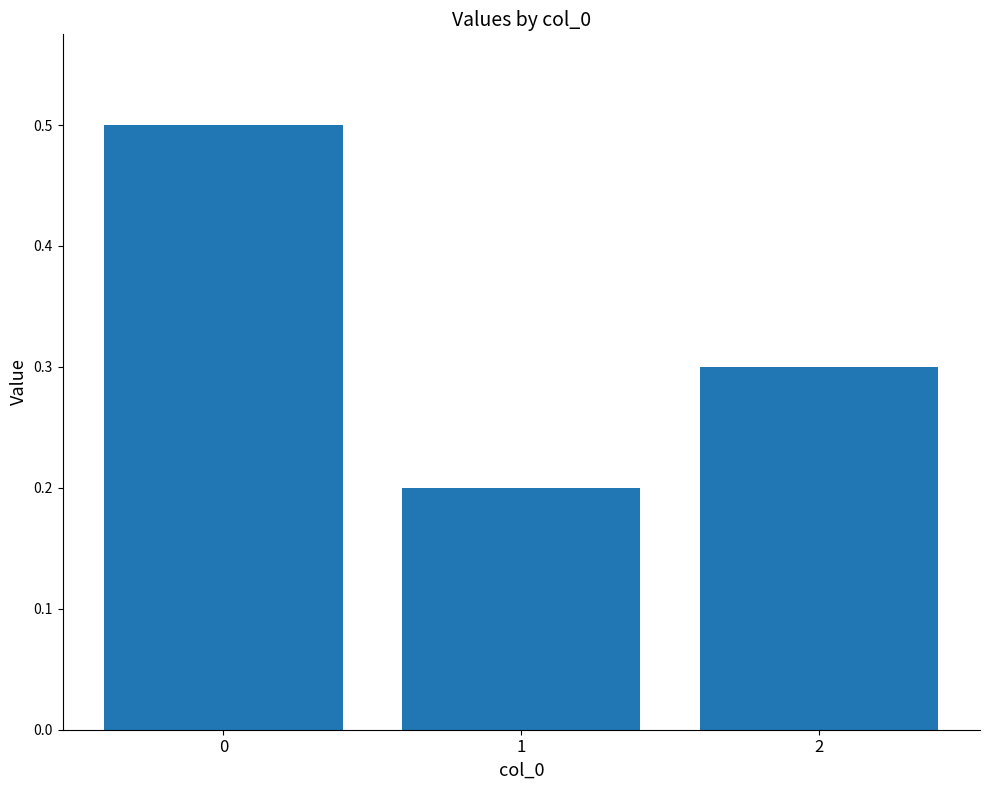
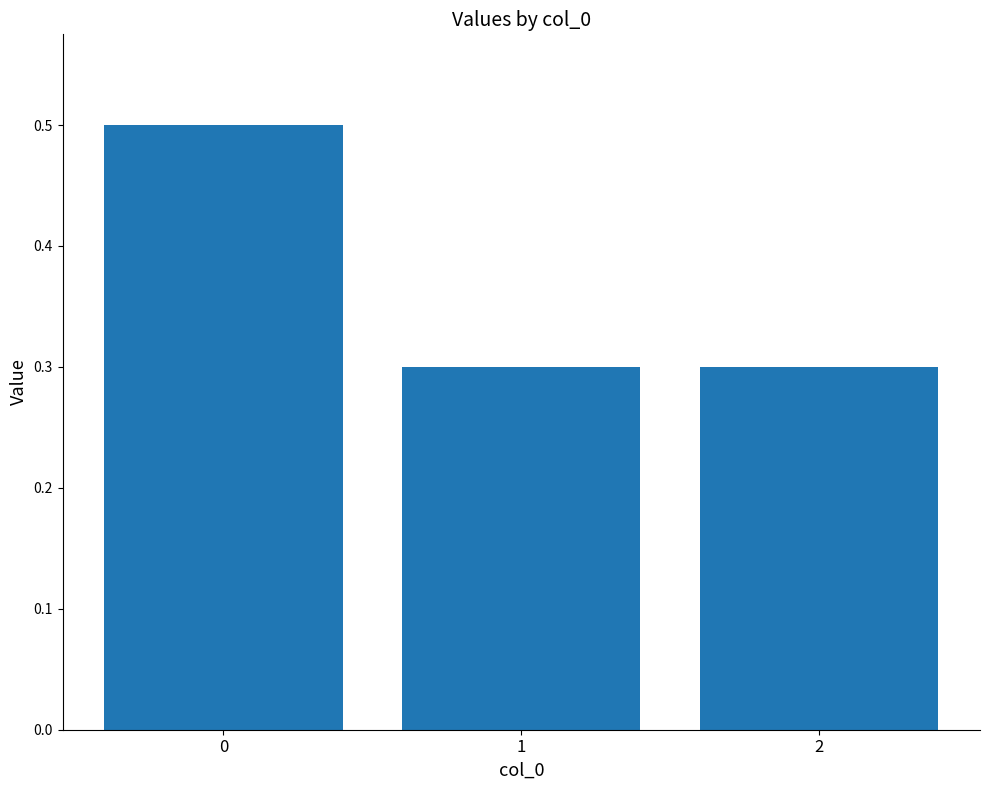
  {
    "0": 0.5,
-   "1": 0.2,
+   "1": 0.3,
    "2": 0.3
  }
